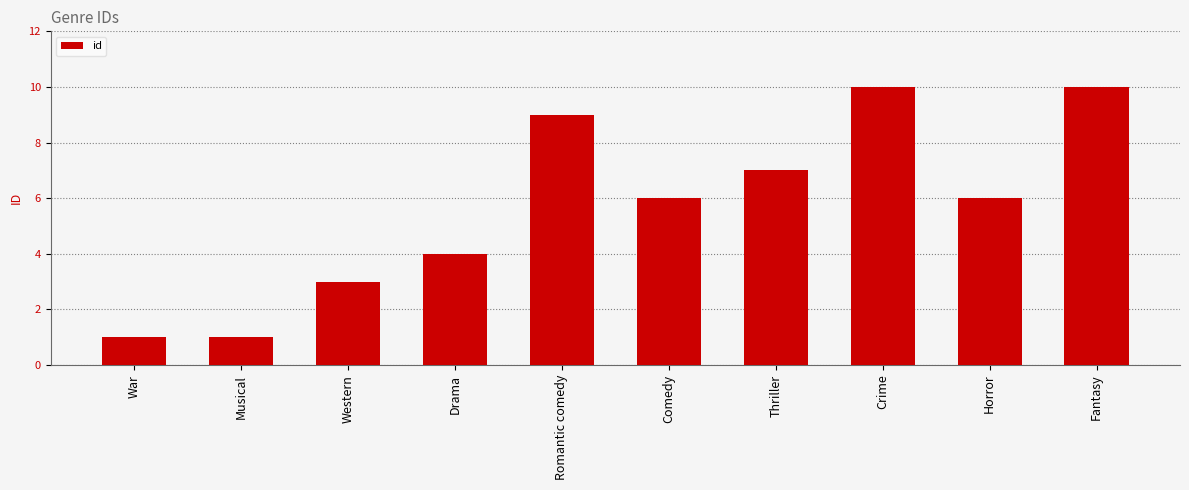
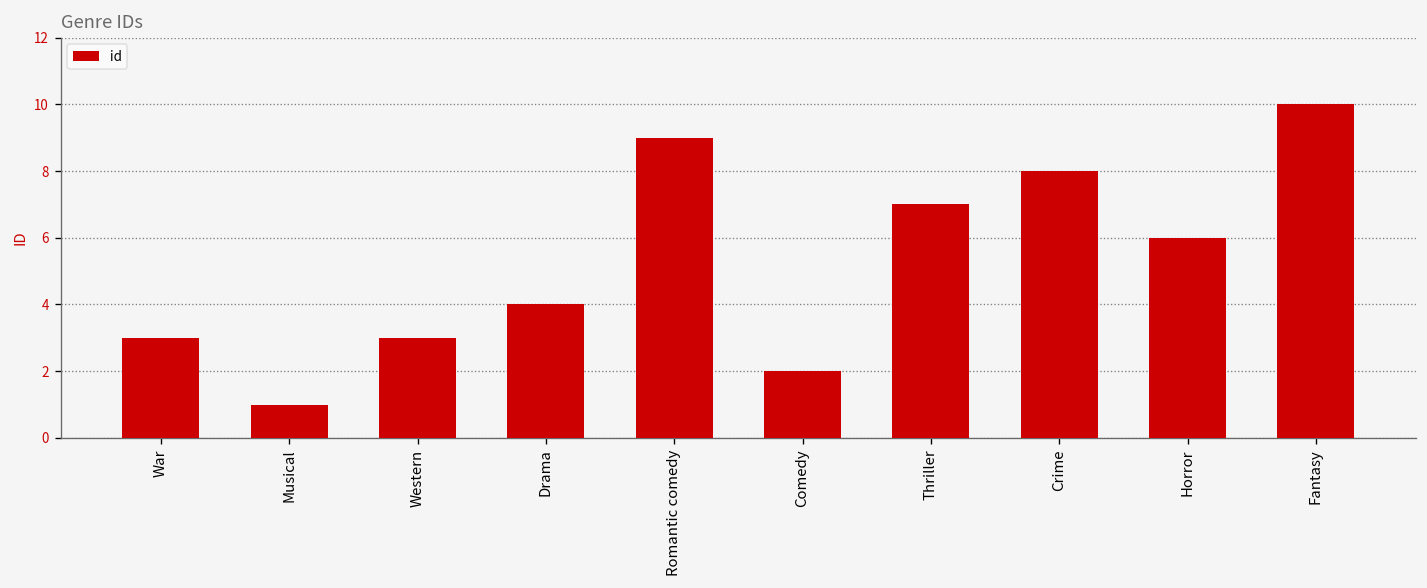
  {
-   "War": 1,
+   "War": 3,
    "Musical": 1,
    "Western": 3,
    "Drama": 4,
    "Romantic comedy": 9,
-   "Comedy": 6,
+   "Comedy": 2,
    "Thriller": 7,
-   "Crime": 10,
+   "Crime": 8,
    "Horror": 6,
    "Fantasy": 10
  }
